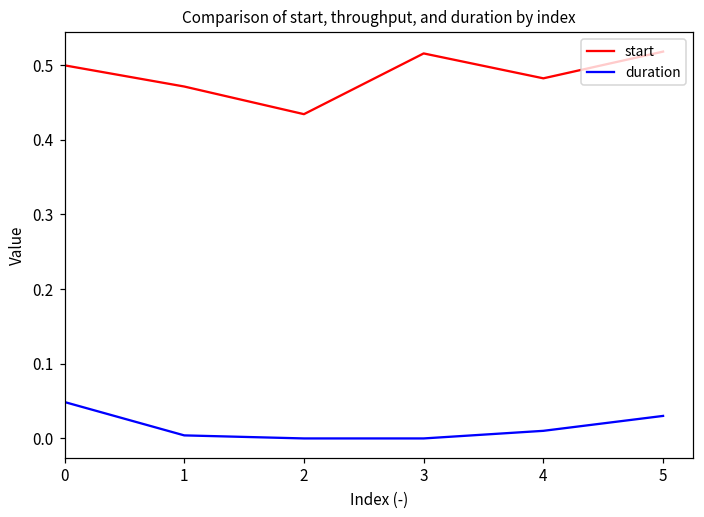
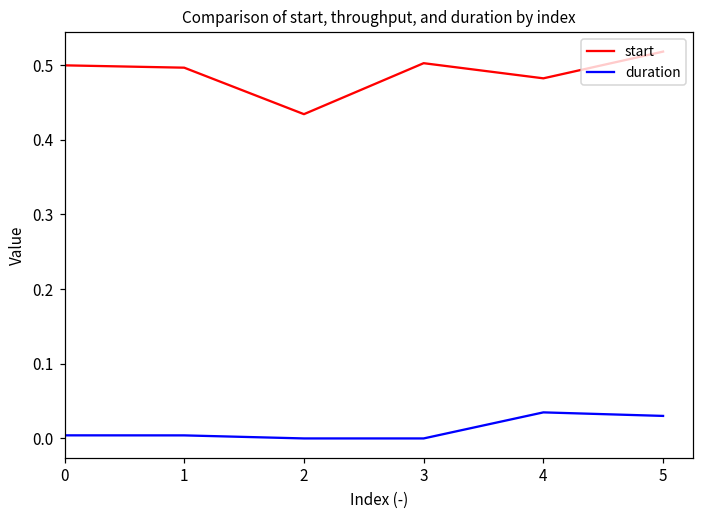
  {
    "start": {
      "0": 0.50,
-     "1": 0.47,
+     "1": 0.50,
      "2": 0.43,
-     "3": 0.52,
+     "3": 0.50,
      "4": 0.48
    },
    "duration": {
-     "0": 0.05,
+     "0": 0.00,
      "1": 0.00,
      "2": 0.00,
      "3": 0.00,
-     "4": 0.01,
+     "4": 0.03,
      "5": 0.03
    }
  }
